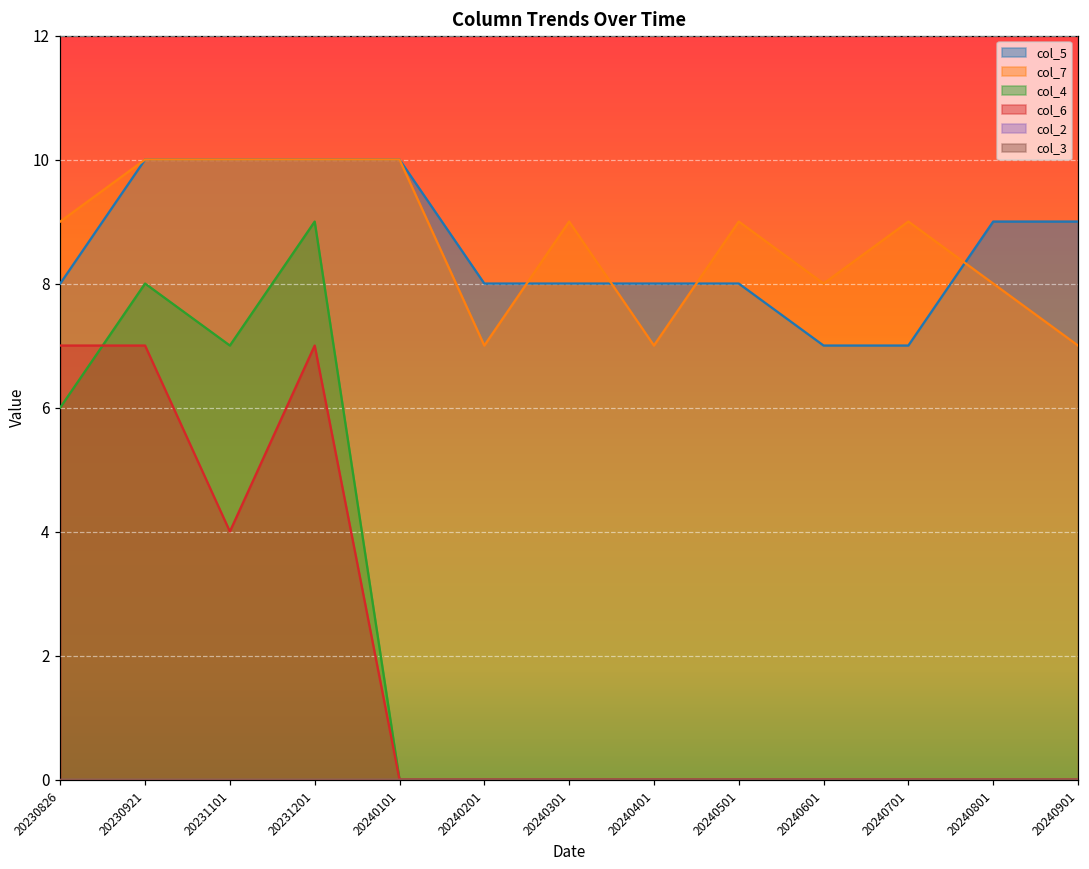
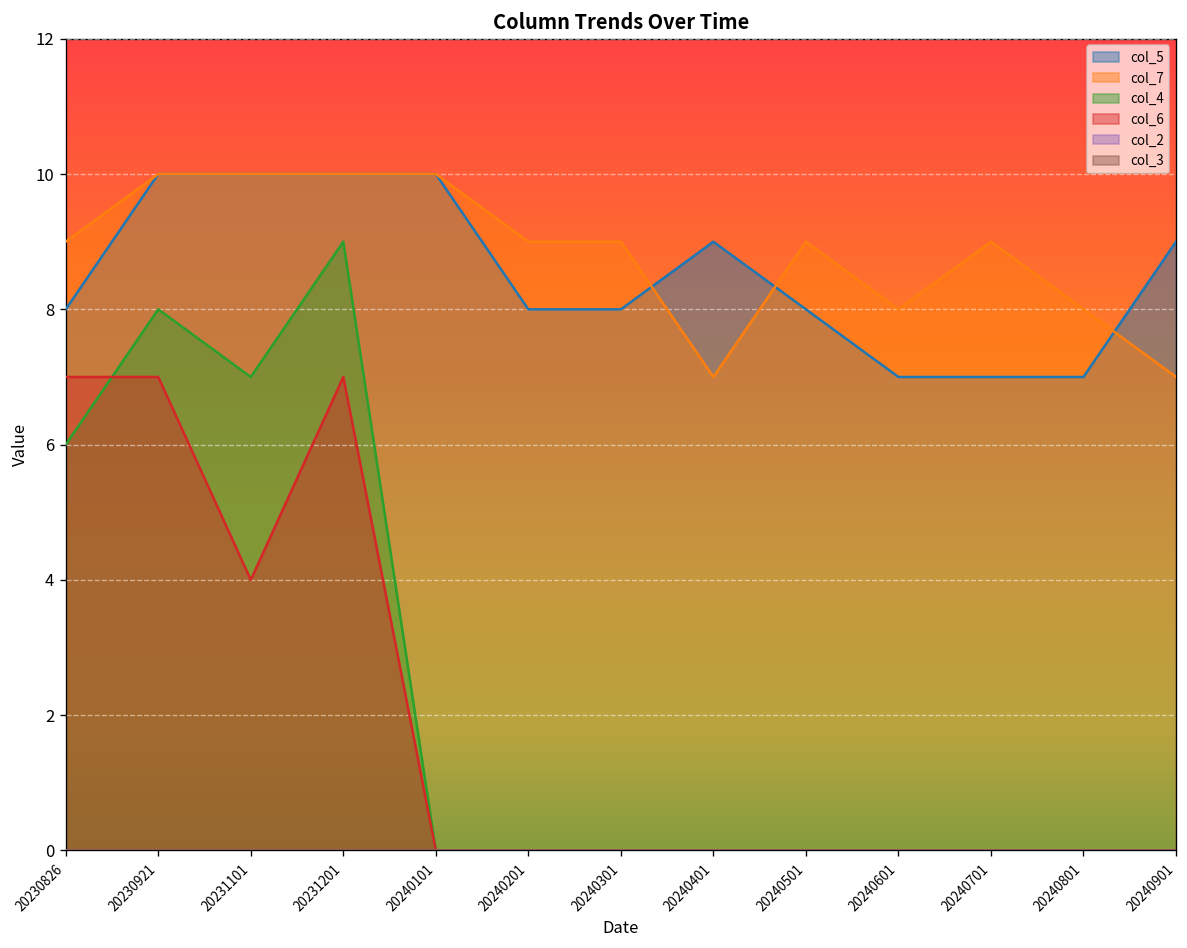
  {
    "col_5": {
      "20230826": 8,
      "20240201": 8,
      "20240301": 8,
-     "20240401": 8,
+     "20240401": 9,
      "20240501": 8,
      "20240601": 7,
      "20240701": 7,
-     "20240801": 9,
+     "20240801": 7,
      "20240901": 9
    },
    "col_7": {
      "20230826": 9,
-     "20240201": 7,
+     "20240201": 9,
      "20240301": 9,
      "20240401": 7,
      "20240501": 9,
      "20240601": 8,
      "20240701": 9,
      "20240801": 8,
      "20240901": 7
    },
    "col_4": {
      "20230826": 6,
      "20230921": 8,
      "20231101": 7,
      "20231201": 9
    },
    "col_6": {
      "20230826": 7,
      "20230921": 7,
      "20231101": 4,
      "20231201": 7
    },
    "col_3": {
      "20230826": 0,
      "20230921": 0,
      "20231101": 0,
      "20231201": 0
    }
  }
